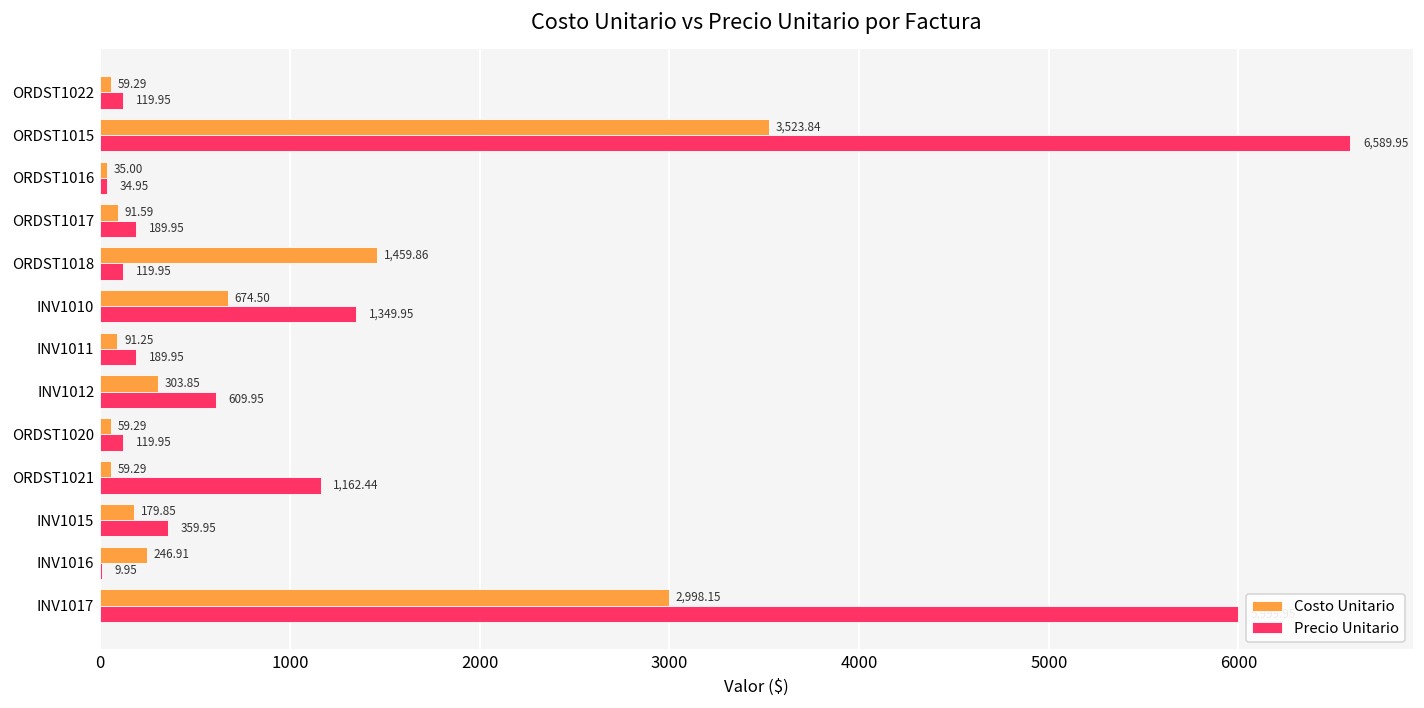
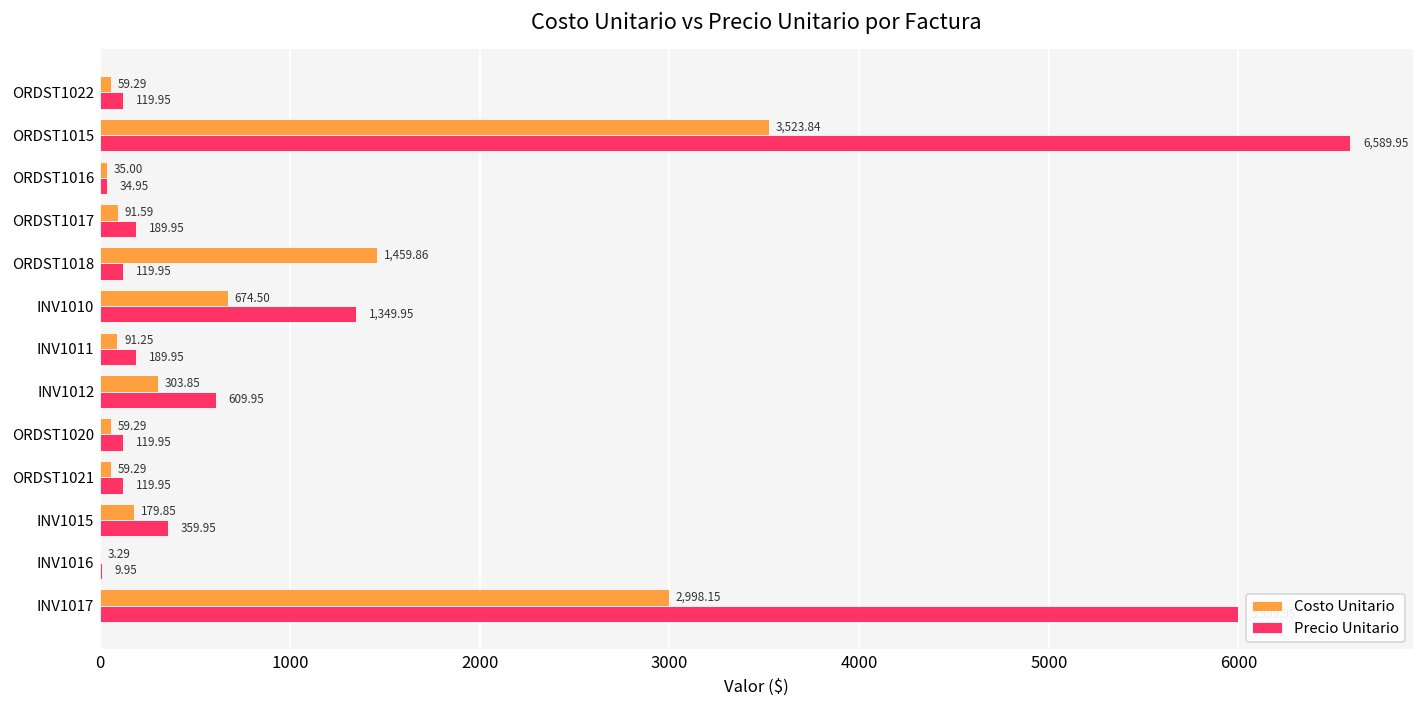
  {
    "Costo Unitario": {
      "ORDST1022": "59.29",
      "ORDST1015": "3,523.84",
      "ORDST1016": "35.00",
      "ORDST1017": "91.59",
      "ORDST1018": "1,459.86",
      "INV1010": "674.50",
      "INV1011": "91.25",
      "INV1012": "303.85",
      "ORDST1020": "59.29",
      "ORDST1021": "59.29",
      "INV1015": "179.85",
-     "INV1016": "246.91",
+     "INV1016": "3.29",
      "INV1017": "2,998.15"
    },
    "Precio Unitario": {
      "ORDST1022": "119.95",
      "ORDST1015": "6,589.95",
      "ORDST1016": "34.95",
      "ORDST1017": "189.95",
      "ORDST1018": "119.95",
      "INV1010": "1,349.95",
      "INV1011": "189.95",
      "INV1012": "609.95",
      "ORDST1020": "119.95",
-     "ORDST1021": "1,162.44",
+     "ORDST1021": "119.95",
      "INV1015": "359.95",
      "INV1016": "9.95"
    }
  }
